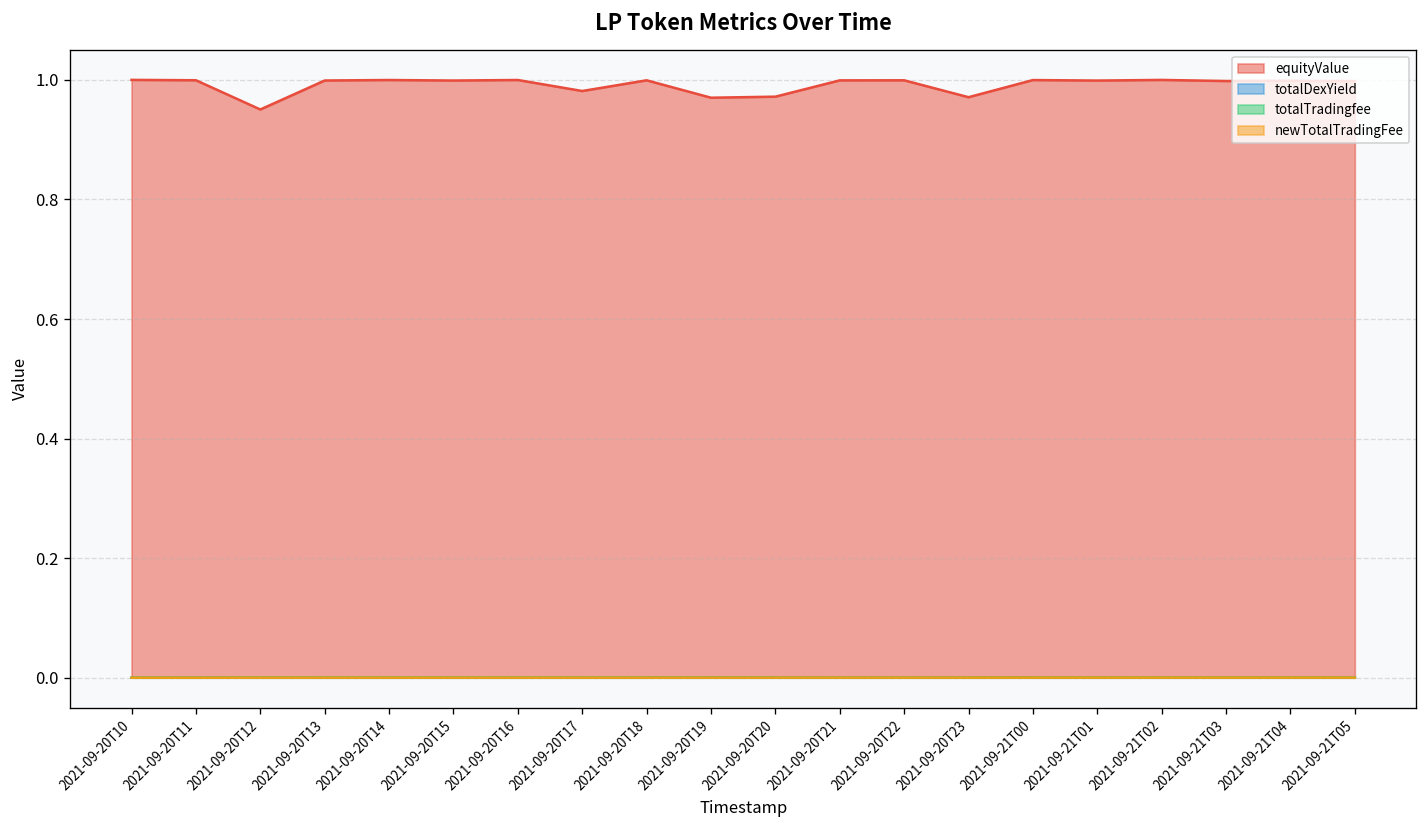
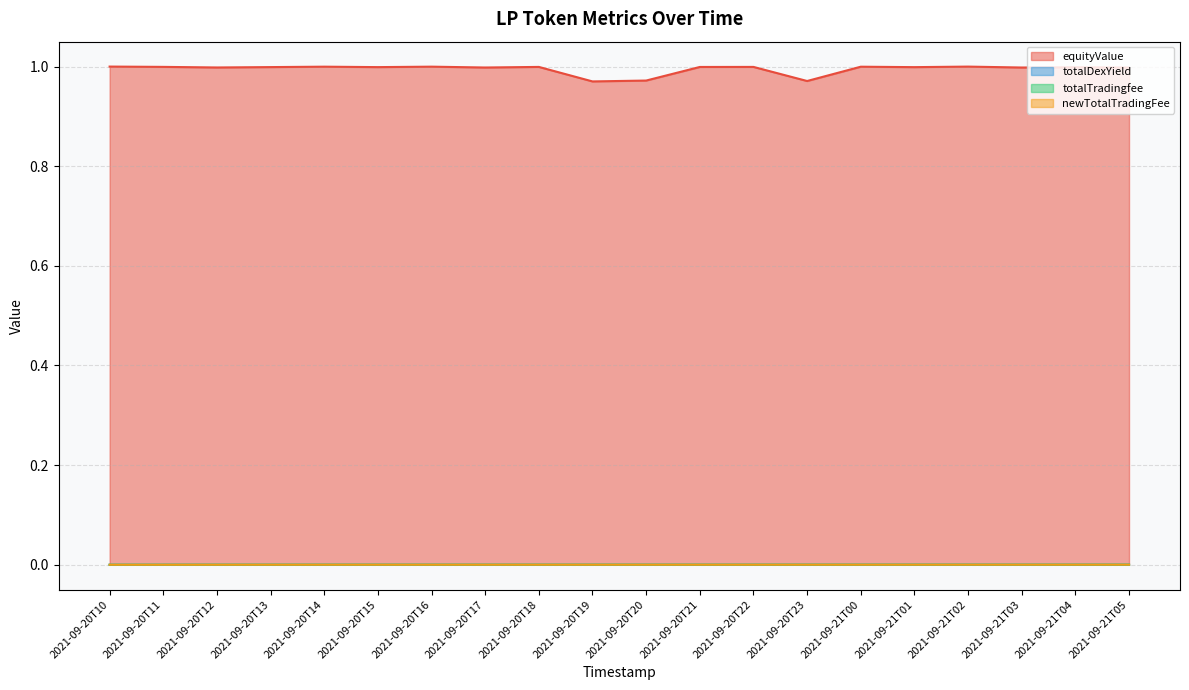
  {
    "equityValue": {
      "2021-09-20T10": 1.00,
      "2021-09-20T11": 1.00,
-     "2021-09-20T12": 0.95,
+     "2021-09-20T12": 1.00,
      "2021-09-20T13": 1.00,
      "2021-09-20T14": 1.00,
      "2021-09-20T15": 1.00,
      "2021-09-20T16": 1.00,
-     "2021-09-20T17": 0.98,
+     "2021-09-20T17": 1.00,
      "2021-09-20T18": 1.00,
      "2021-09-20T19": 0.97,
      "2021-09-20T20": 0.97,
      "2021-09-20T21": 1.00,
      "2021-09-20T22": 1.00,
      "2021-09-20T23": 0.97,
      "2021-09-21T00": 1.00,
      "2021-09-21T01": 1.00,
      "2021-09-21T02": 1.00,
      "2021-09-21T03": 1.00
    },
    "newTotalTradingFee": {
      "2021-09-20T10": 0.00,
      "2021-09-20T11": 0.00,
      "2021-09-20T12": 0.00,
      "2021-09-20T13": 0.00,
      "2021-09-20T14": 0.00,
      "2021-09-20T15": 0.00,
      "2021-09-20T16": 0.00,
      "2021-09-20T17": 0.00,
      "2021-09-20T18": 0.00,
      "2021-09-20T19": 0.00,
      "2021-09-20T20": 0.00,
      "2021-09-20T21": 0.00,
      "2021-09-20T22": 0.00,
      "2021-09-20T23": 0.00,
      "2021-09-21T00": 0.00,
      "2021-09-21T01": 0.00,
      "2021-09-21T02": 0.00,
      "2021-09-21T03": 0.00,
      "2021-09-21T04": 0.00,
      "2021-09-21T05": 0.00
    }
  }
